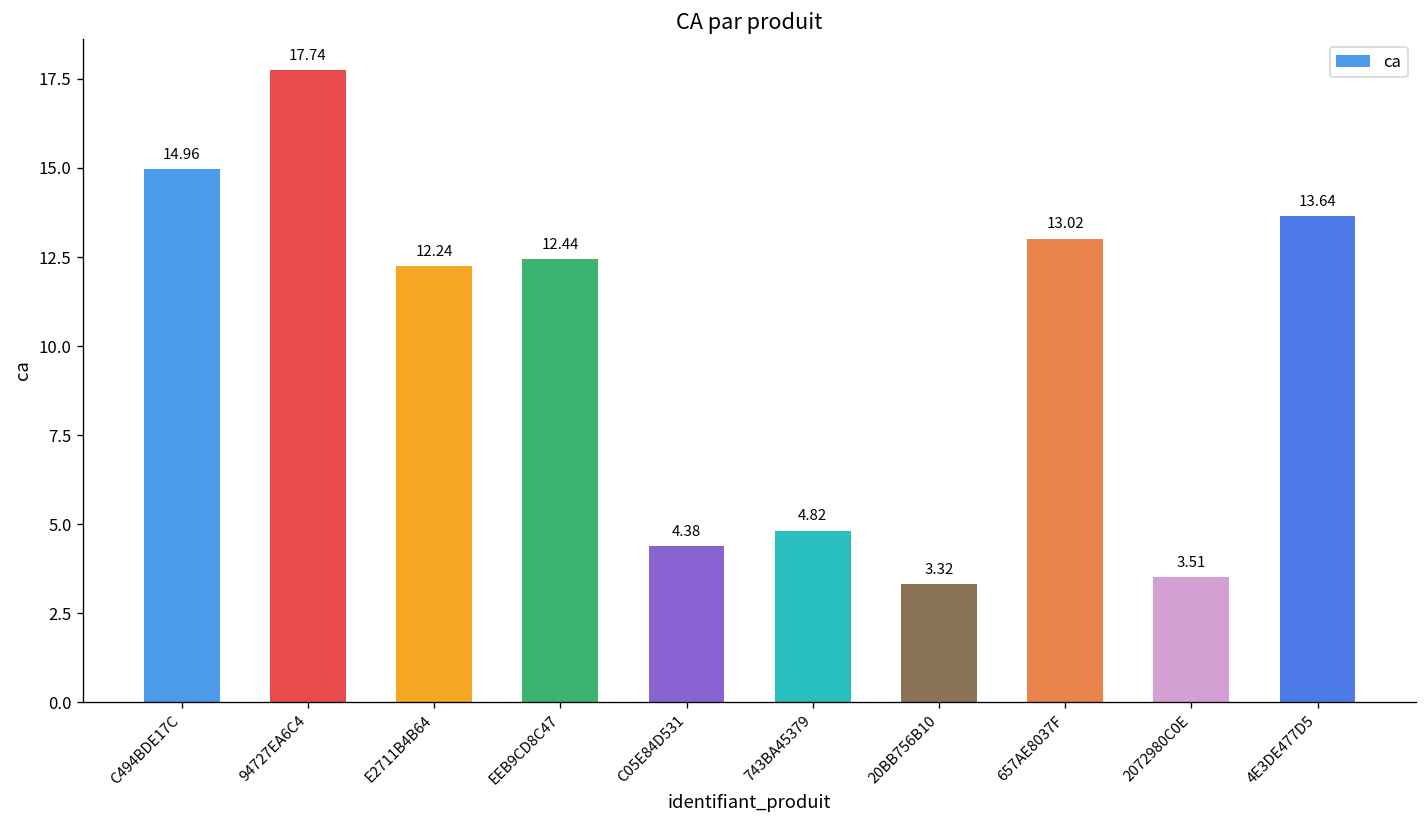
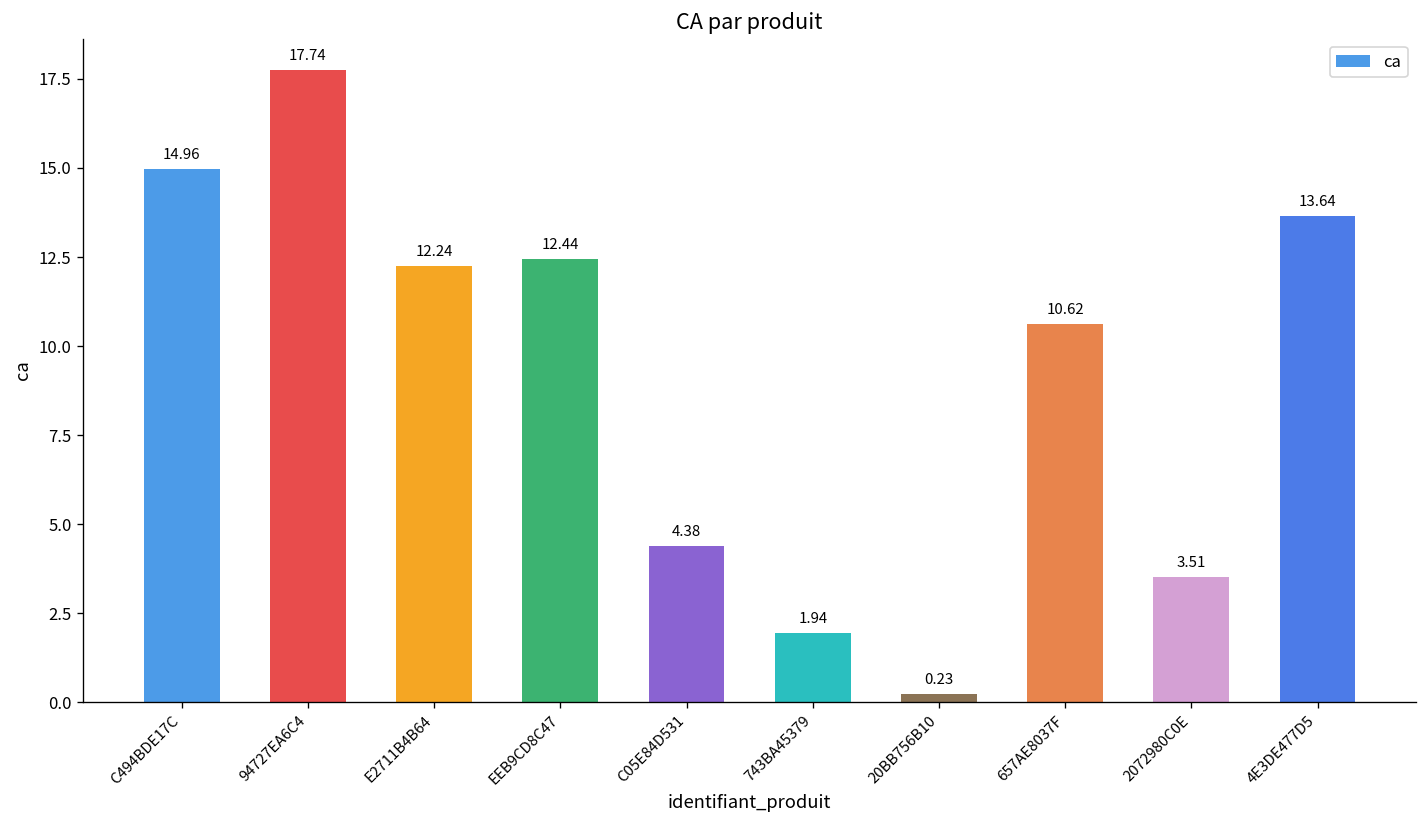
  {
    "C494BDE17C": 14.96,
    "94727EA6C4": 17.74,
    "E2711B4B64": 12.24,
    "EEB9CD8C47": 12.44,
    "C05E84D531": 4.38,
-   "743BA45379": 4.82,
-   "20BB756B10": 3.32,
-   "657AE8037F": 13.02,
+   "743BA45379": 1.94,
+   "20BB756B10": 0.23,
+   "657AE8037F": 10.62,
    "2072980C0E": 3.51,
    "4E3DE477D5": 13.64
  }
